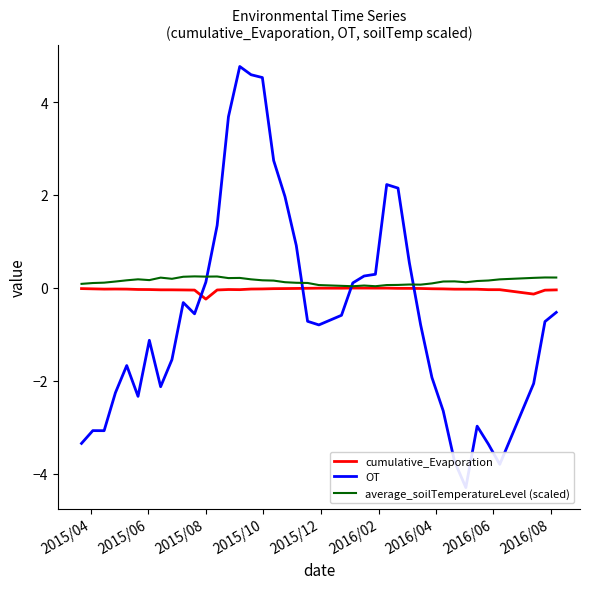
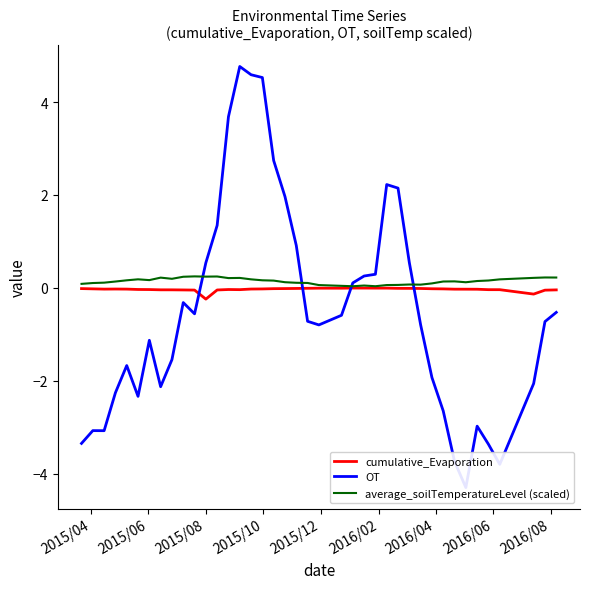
  {
    "cumulative_Evaporation": {
      "2015/08": -0.2
    },
    "OT": {
-     "2015/08": 0.1
+     "2015/08": 0.5
    },
    "average_soilTemperatureLevel (scaled)": {
      "2015/08": 0.2
    }
  }
